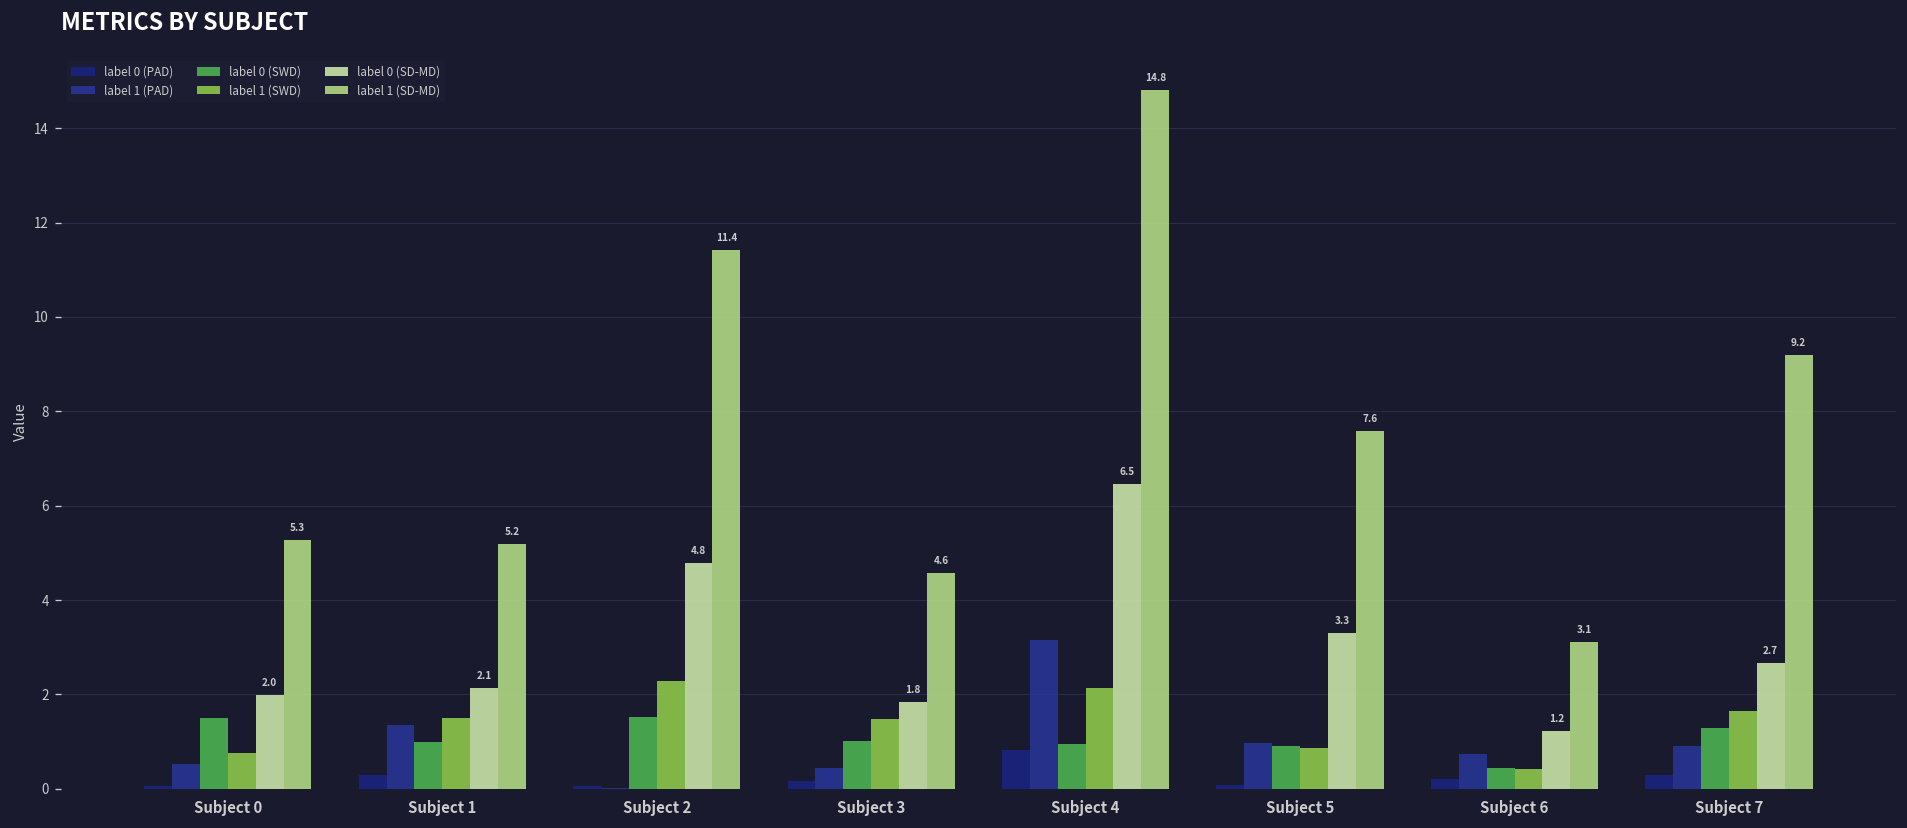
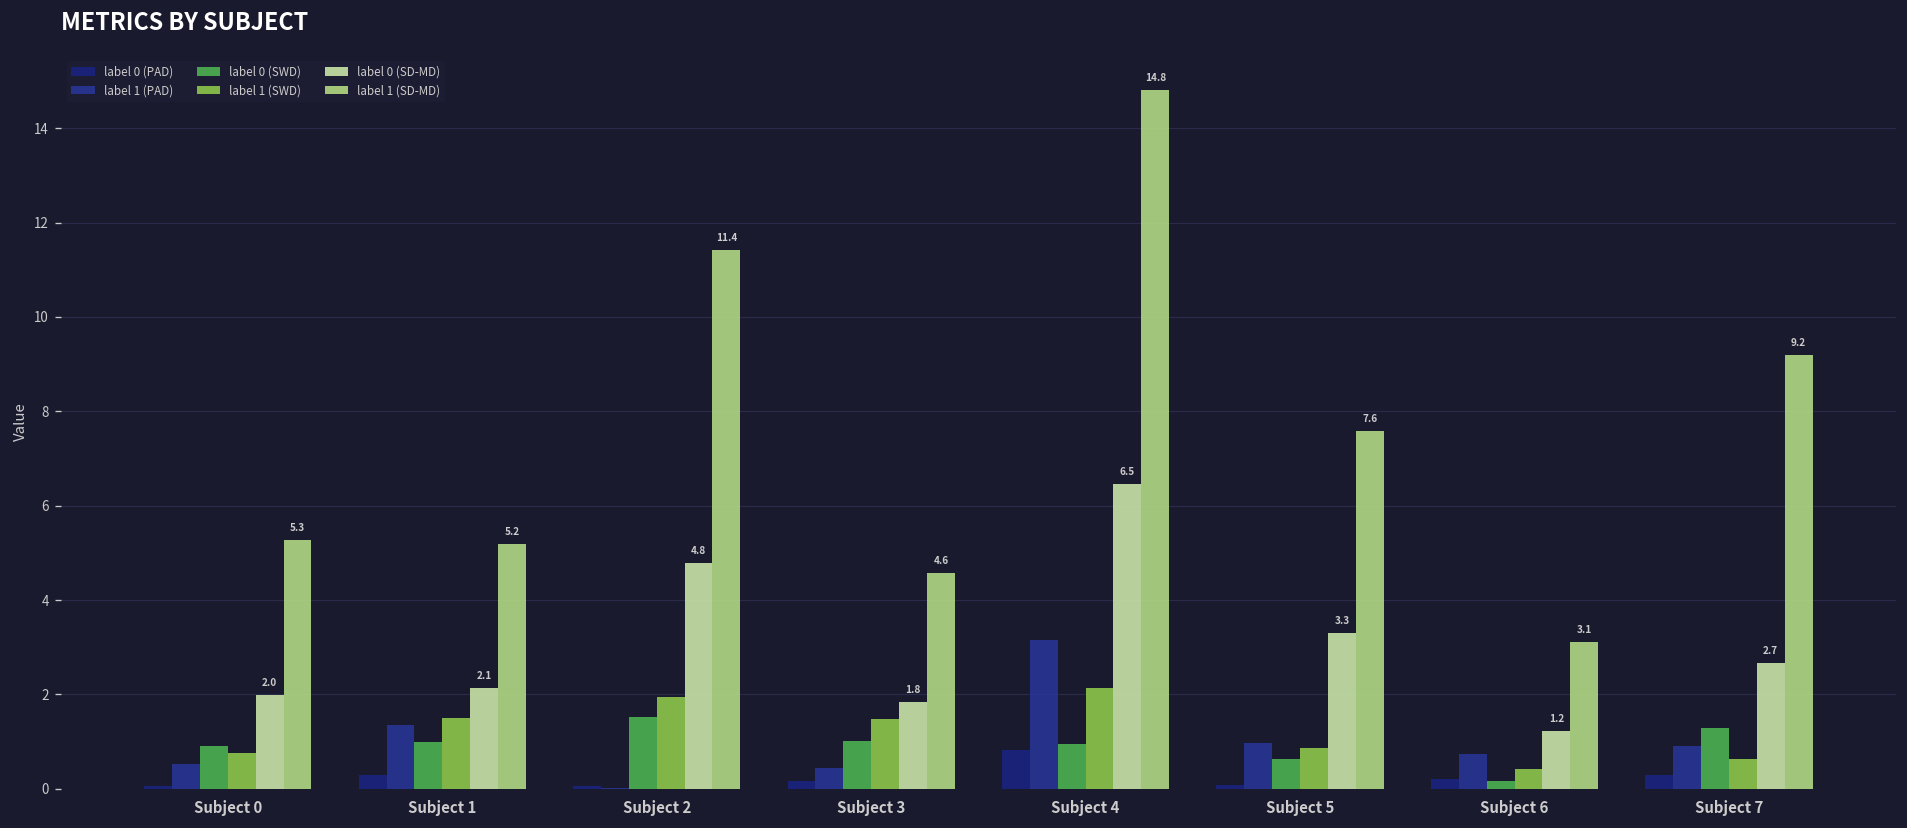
  {
    "label 0 (SWD)": {
-     "Subject 0": 1.5,
+     "Subject 0": 0.9,
      "Subject 1": 1.0,
      "Subject 2": 1.5,
      "Subject 3": 1.0,
      "Subject 4": 0.9,
-     "Subject 5": 0.9,
-     "Subject 6": 0.4,
+     "Subject 5": 0.6,
+     "Subject 6": 0.2,
      "Subject 7": 1.3
    },
    "label 1 (SWD)": {
      "Subject 0": 0.8,
      "Subject 1": 1.5,
-     "Subject 2": 2.3,
+     "Subject 2": 1.9,
      "Subject 3": 1.5,
      "Subject 4": 2.1,
      "Subject 5": 0.9,
      "Subject 6": 0.4,
-     "Subject 7": 1.6
+     "Subject 7": 0.6
    }
  }
